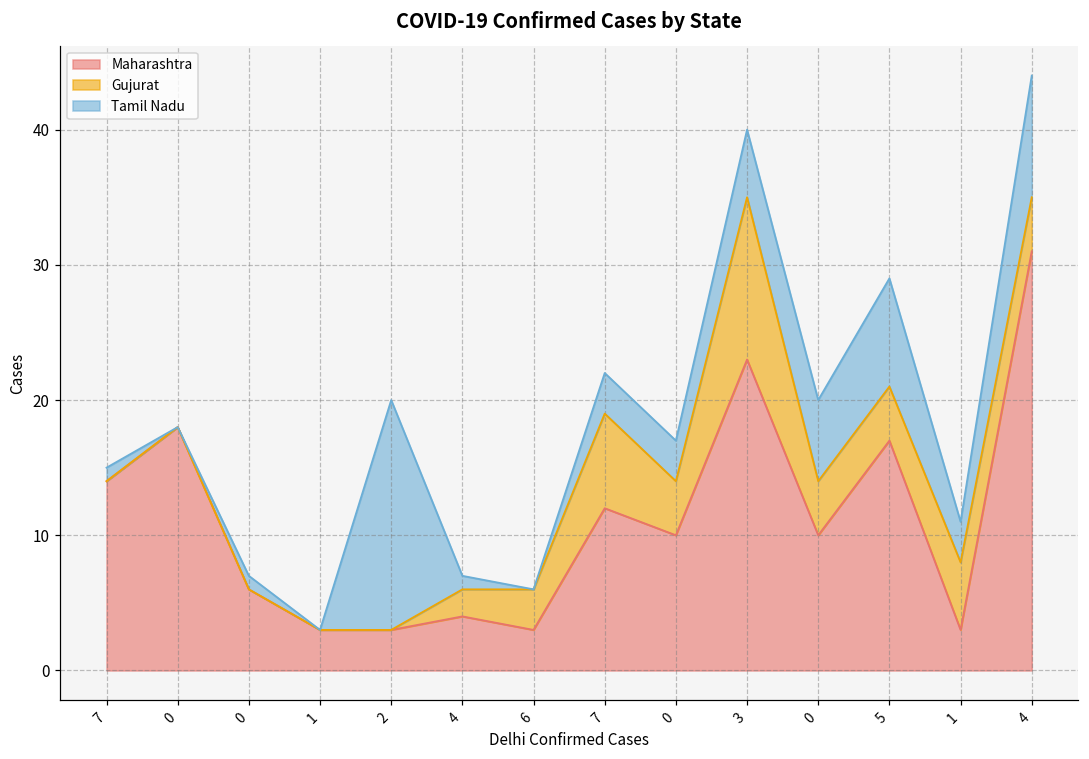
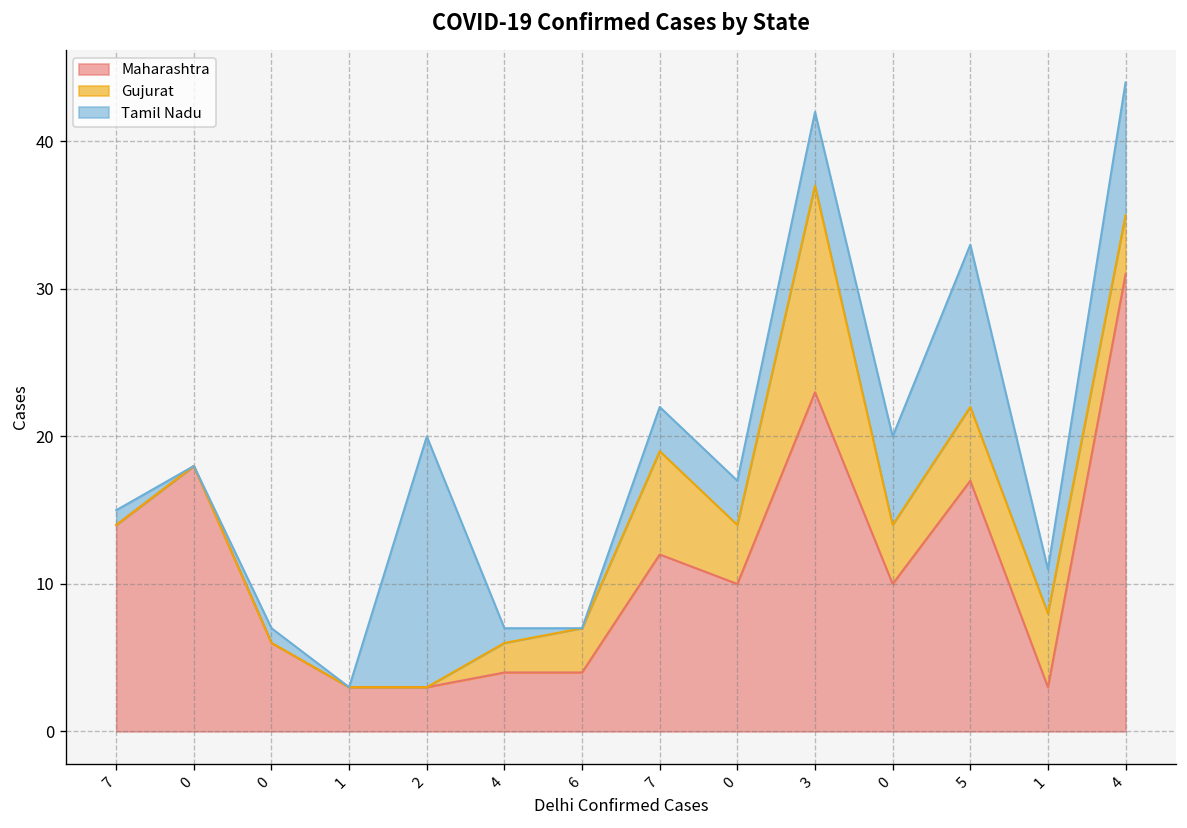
  {
    "Maharashtra": {
-     "6": 3,
+     "6": 4,
      "3": 23,
      "5": 17
    },
    "Gujurat": {
-     "3": 12,
-     "5": 4
+     "3": 14,
+     "5": 5
    },
    "Tamil Nadu": {
      "2": 17,
      "3": 5,
-     "5": 8
+     "5": 11
    }
  }
